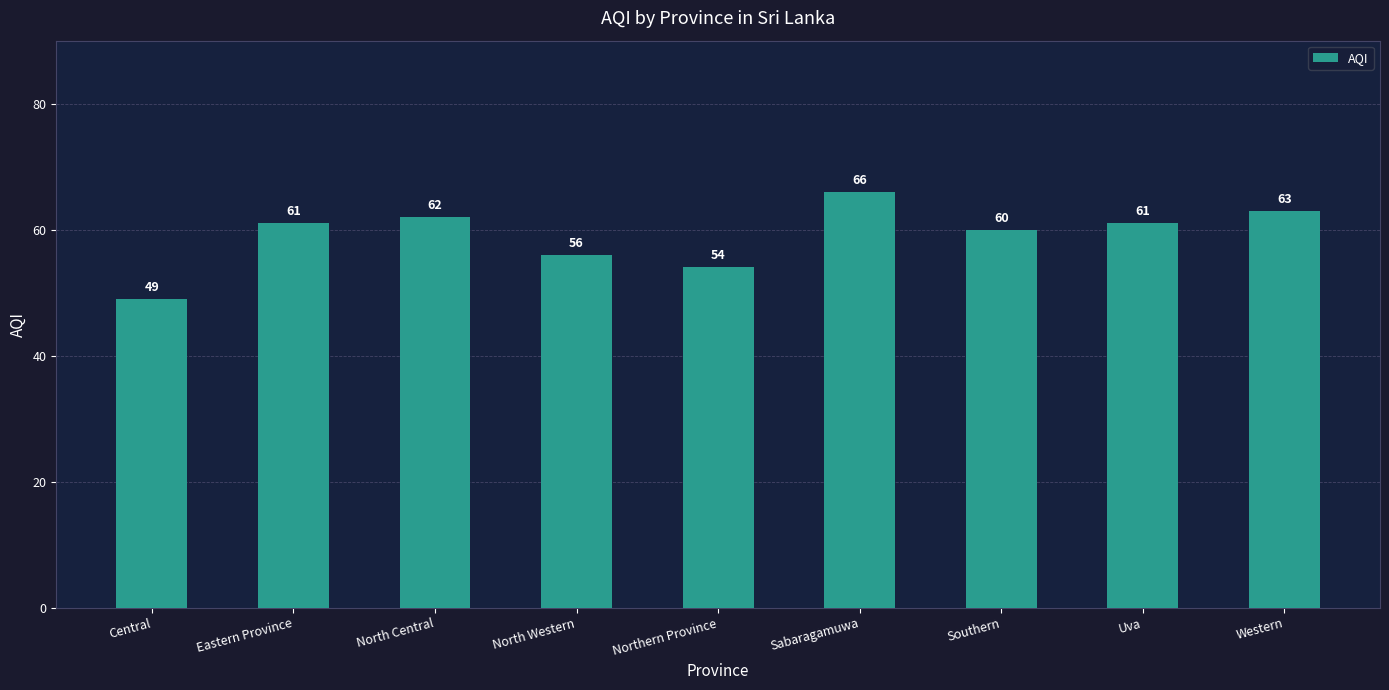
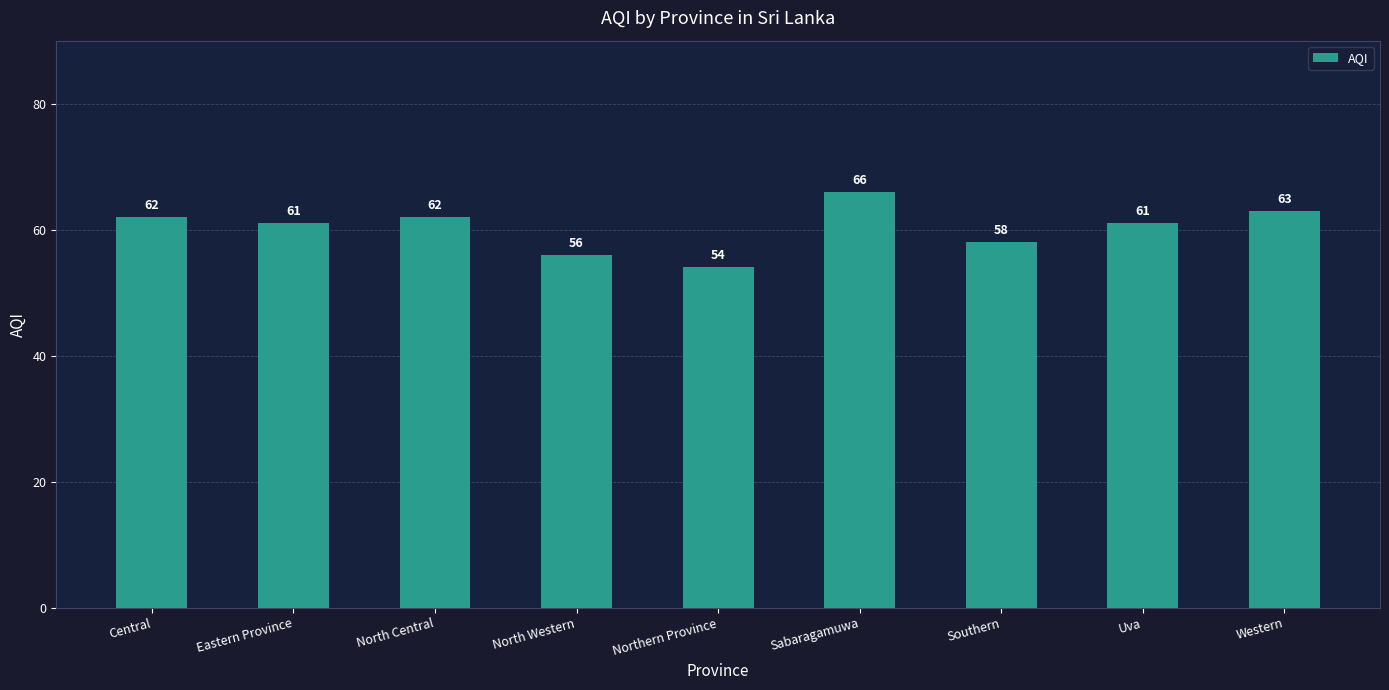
  {
-   "Central": 49,
+   "Central": 62,
    "Eastern Province": 61,
    "North Central": 62,
    "North Western": 56,
    "Northern Province": 54,
    "Sabaragamuwa": 66,
-   "Southern": 60,
+   "Southern": 58,
    "Uva": 61,
    "Western": 63
  }
